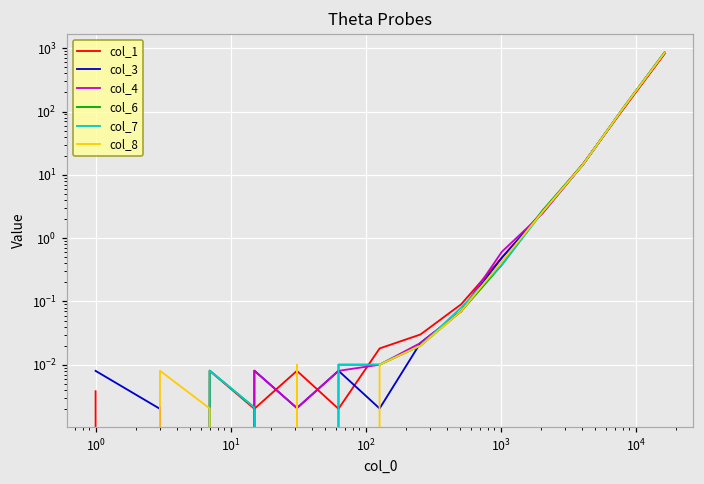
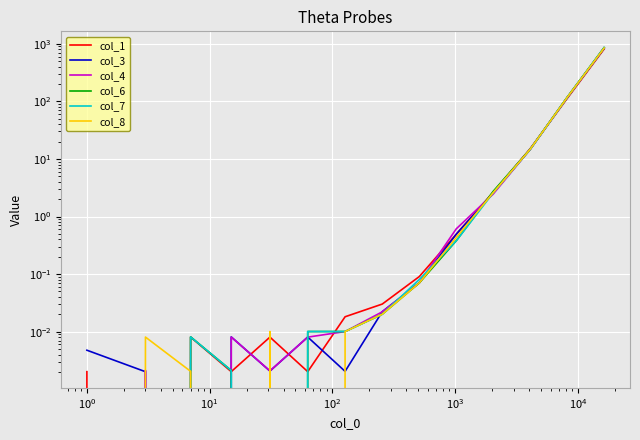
  {
    "col_1": {
-     "10^0": 0.004
+     "10^0": 0.0020
    },
    "col_3": {
-     "10^0": 0.008
+     "10^0": 0.005
    }
  }
